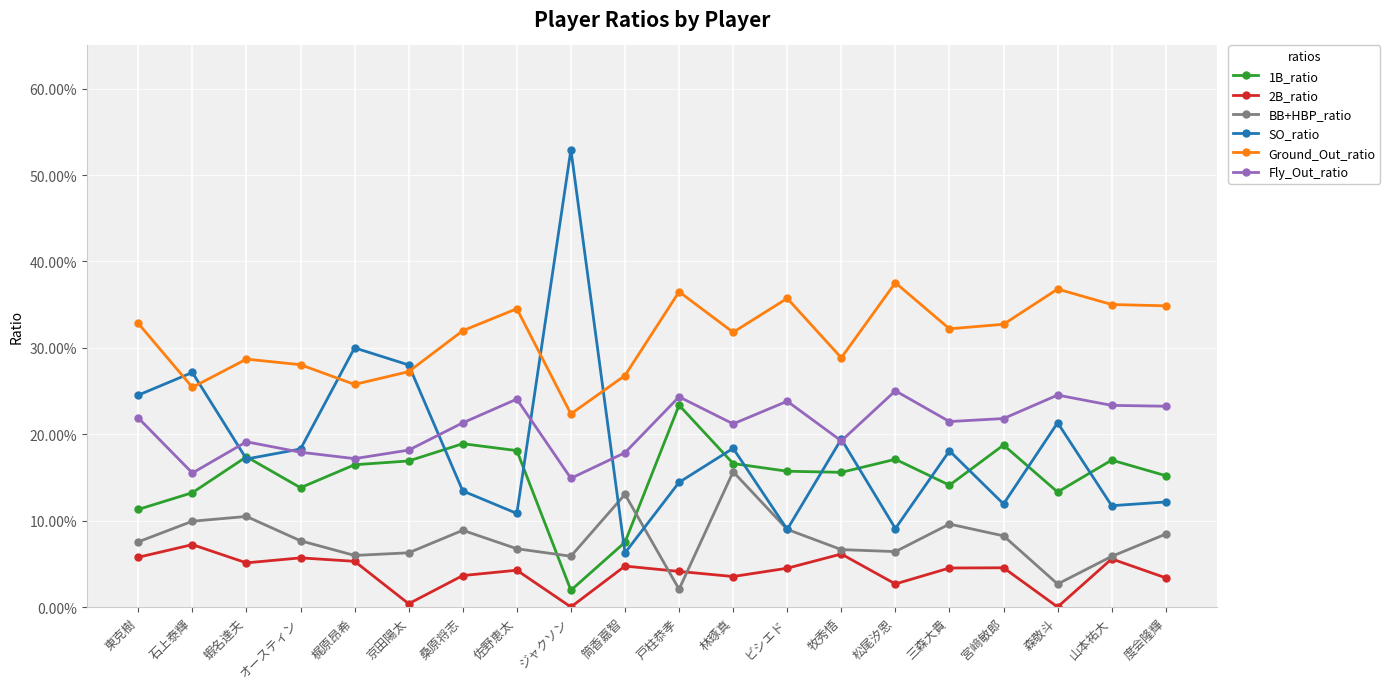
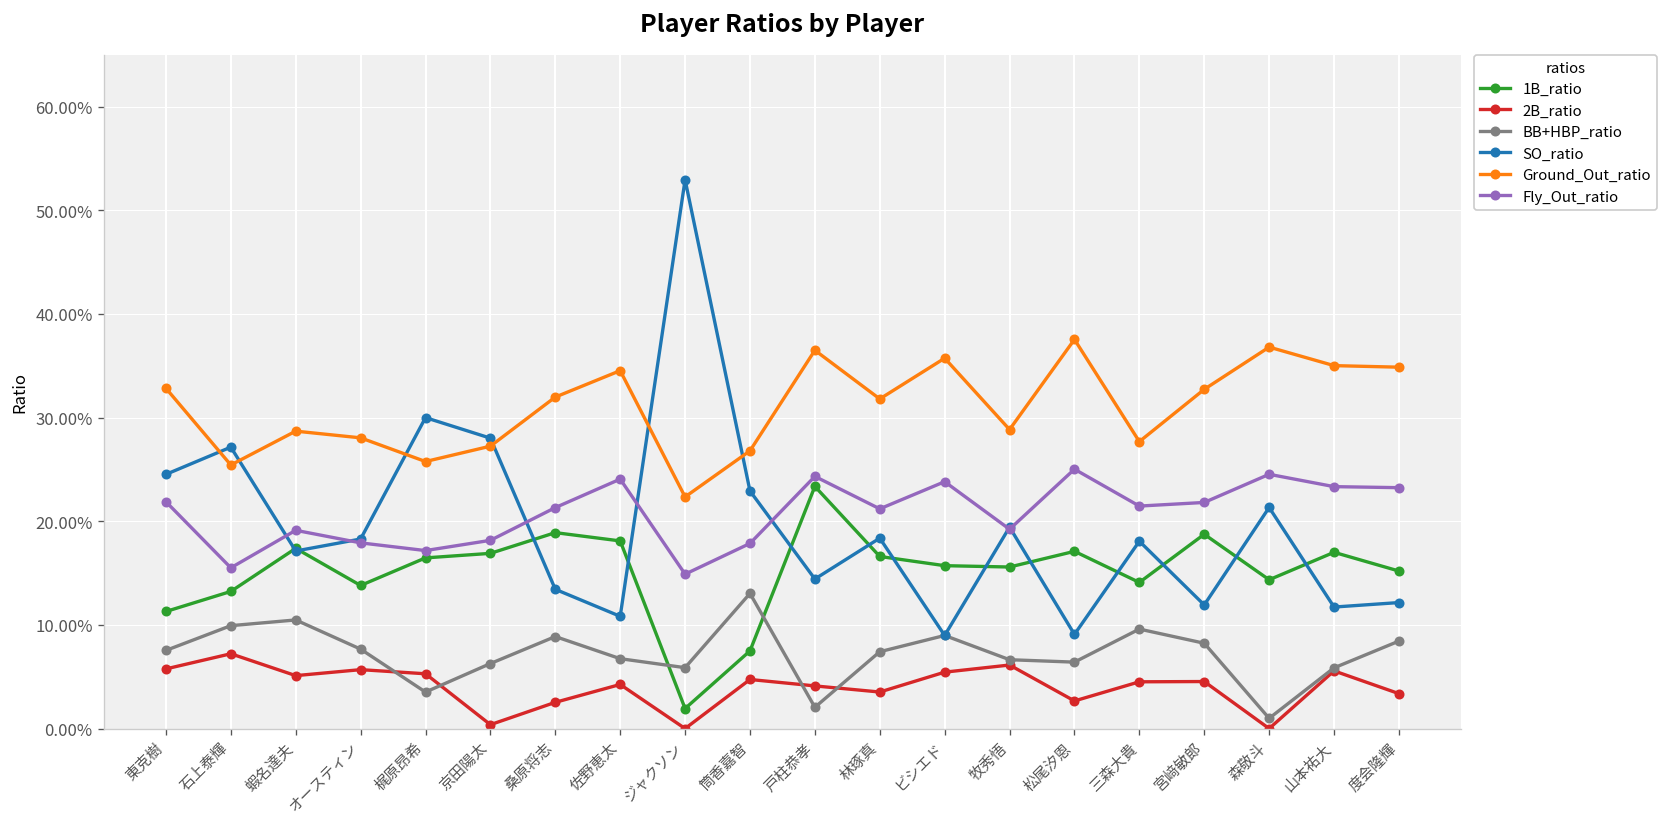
  {
    "1B_ratio": {
      "東克樹": "11%",
      "石上泰輝": "13%",
      "オースティン": "14%",
      "梶原昂希": "16%",
      "京田陽太": "17%",
      "桑原将志": "19%",
      "佐野恵太": "18%",
      "ジャクソン": "2%",
      "筒香嘉智": "7%",
      "戸柱恭孝": "23%",
      "林琢真": "17%",
      "ビシエド": "16%",
      "牧秀悟": "16%",
      "松尾汐恩": "17%",
      "三森大貴": "14%",
      "宮﨑敏郎": "19%",
-     "森敬斗": "13%",
+     "森敬斗": "14%",
      "山本祐大": "17%",
      "度会隆輝": "15%"
    },
    "2B_ratio": {
      "東克樹": "6%",
      "石上泰輝": "7%",
      "蝦名達夫": "5%",
      "オースティン": "6%",
      "梶原昂希": "5%",
      "京田陽太": "0%",
-     "桑原将志": "4%",
+     "桑原将志": "3%",
      "佐野恵太": "4%",
      "ジャクソン": "0%",
      "筒香嘉智": "5%",
      "戸柱恭孝": "4%",
      "林琢真": "4%",
-     "ビシエド": "4%",
+     "ビシエド": "5%",
      "牧秀悟": "6%",
      "松尾汐恩": "3%",
      "三森大貴": "5%",
      "宮﨑敏郎": "5%",
      "森敬斗": "0%",
      "度会隆輝": "3%"
    },
    "BB+HBP_ratio": {
      "東克樹": "8%",
      "石上泰輝": "10%",
      "蝦名達夫": "10%",
      "オースティン": "8%",
-     "梶原昂希": "6%",
+     "梶原昂希": "4%",
      "京田陽太": "6%",
      "桑原将志": "9%",
      "佐野恵太": "7%",
      "ジャクソン": "6%",
      "筒香嘉智": "13%",
      "戸柱恭孝": "2%",
-     "林琢真": "16%",
+     "林琢真": "7%",
      "牧秀悟": "7%",
      "松尾汐恩": "6%",
      "三森大貴": "10%",
      "宮﨑敏郎": "8%",
-     "森敬斗": "3%",
+     "森敬斗": "1%",
      "度会隆輝": "8%"
    },
    "SO_ratio": {
      "東克樹": "25%",
      "石上泰輝": "27%",
      "オースティン": "18%",
      "梶原昂希": "30%",
      "京田陽太": "28%",
      "桑原将志": "13%",
      "佐野恵太": "11%",
      "ジャクソン": "53%",
-     "筒香嘉智": "6%",
+     "筒香嘉智": "23%",
      "戸柱恭孝": "14%",
      "林琢真": "18%",
      "松尾汐恩": "9%",
      "三森大貴": "18%",
      "宮﨑敏郎": "12%",
      "森敬斗": "21%",
      "山本祐大": "12%",
      "度会隆輝": "12%"
    },
    "Ground_Out_ratio": {
      "東克樹": "33%",
      "石上泰輝": "25%",
      "蝦名達夫": "29%",
      "オースティン": "28%",
      "梶原昂希": "26%",
      "京田陽太": "27%",
      "桑原将志": "32%",
      "佐野恵太": "35%",
      "ジャクソン": "22%",
      "筒香嘉智": "27%",
      "戸柱恭孝": "36%",
      "林琢真": "32%",
      "ビシエド": "36%",
      "牧秀悟": "29%",
      "松尾汐恩": "38%",
-     "三森大貴": "32%",
+     "三森大貴": "28%",
      "宮﨑敏郎": "33%",
      "森敬斗": "37%",
      "山本祐大": "35%",
      "度会隆輝": "35%"
    },
    "Fly_Out_ratio": {
      "東克樹": "22%",
      "石上泰輝": "16%",
      "蝦名達夫": "19%",
      "オースティン": "18%",
      "梶原昂希": "17%",
      "京田陽太": "18%",
      "桑原将志": "21%",
      "佐野恵太": "24%",
      "ジャクソン": "15%",
      "筒香嘉智": "18%",
      "戸柱恭孝": "24%",
      "林琢真": "21%",
      "ビシエド": "24%",
      "松尾汐恩": "25%",
      "三森大貴": "21%",
      "宮﨑敏郎": "22%",
      "森敬斗": "25%",
      "山本祐大": "23%",
      "度会隆輝": "23%"
    }
  }
